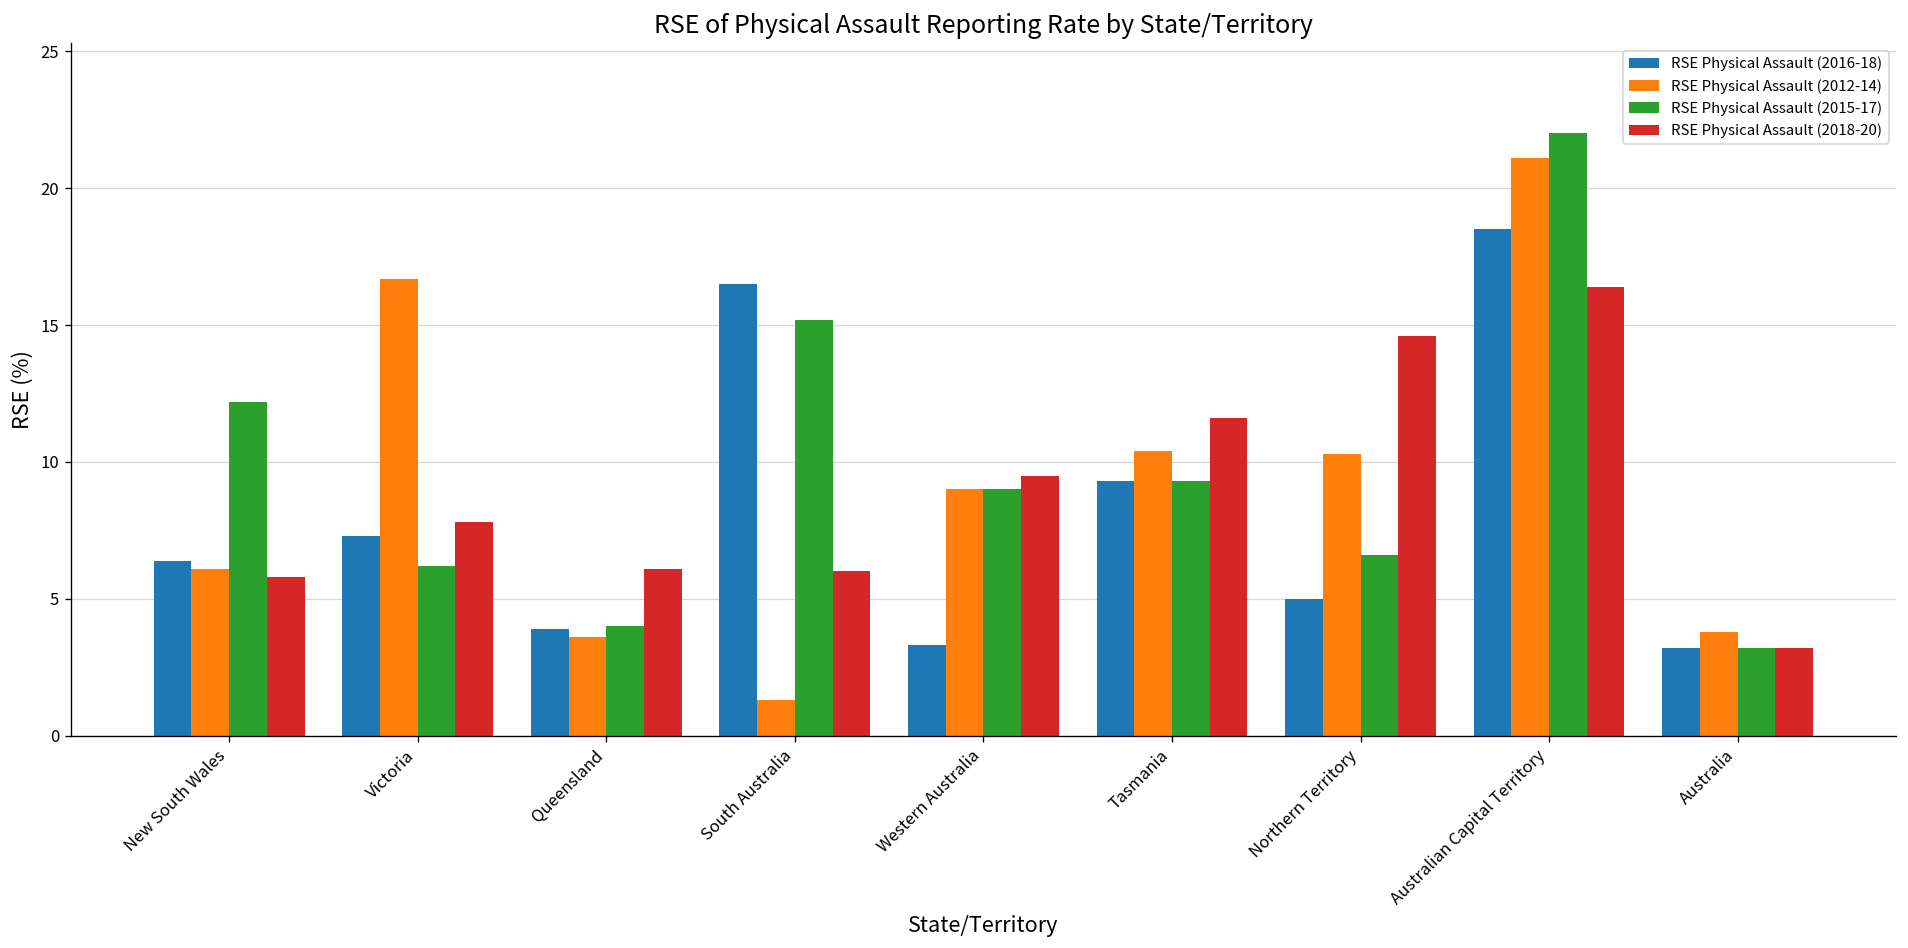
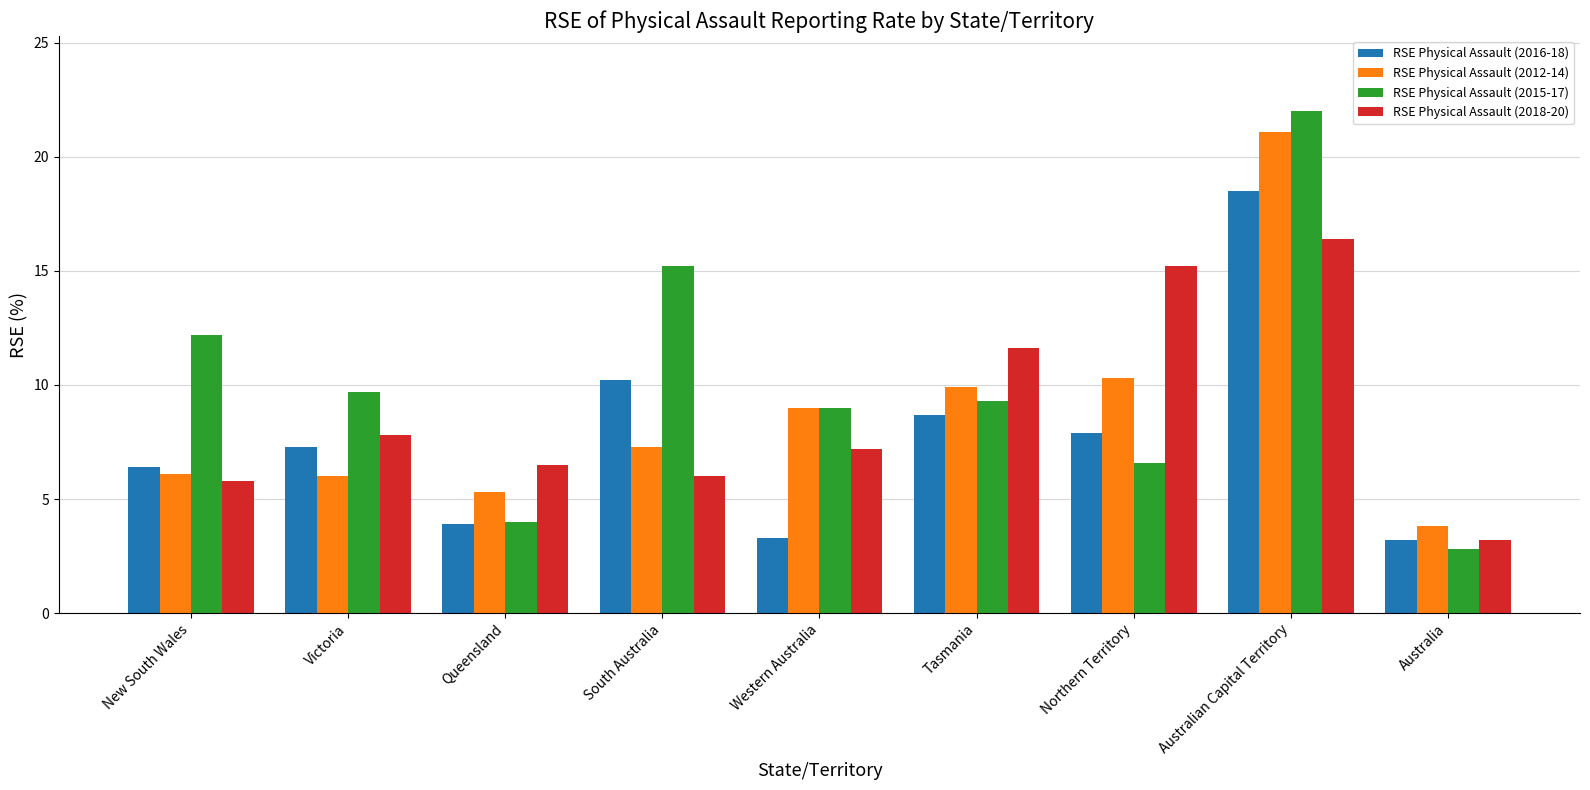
  {
    "RSE Physical Assault (2016-18)": {
      "New South Wales": 6.4,
      "Victoria": 7.3,
      "Queensland": 3.9,
-     "South Australia": 16.5,
+     "South Australia": 10.2,
      "Western Australia": 3.3,
-     "Tasmania": 9.3,
-     "Northern Territory": 5.0,
+     "Tasmania": 8.7,
+     "Northern Territory": 7.9,
      "Australian Capital Territory": 18.5,
      "Australia": 3.2
    },
    "RSE Physical Assault (2012-14)": {
      "New South Wales": 6.1,
-     "Victoria": 16.7,
-     "Queensland": 3.6,
-     "South Australia": 1.3,
+     "Victoria": 6.0,
+     "Queensland": 5.3,
+     "South Australia": 7.3,
      "Western Australia": 9.0,
-     "Tasmania": 10.4,
+     "Tasmania": 9.9,
      "Northern Territory": 10.3,
      "Australian Capital Territory": 21.1,
      "Australia": 3.8
    },
    "RSE Physical Assault (2015-17)": {
      "New South Wales": 12.2,
-     "Victoria": 6.2,
+     "Victoria": 9.7,
      "Queensland": 4.0,
      "South Australia": 15.2,
      "Western Australia": 9.0,
      "Tasmania": 9.3,
      "Northern Territory": 6.6,
      "Australian Capital Territory": 22.0,
-     "Australia": 3.2
+     "Australia": 2.8
    },
    "RSE Physical Assault (2018-20)": {
      "New South Wales": 5.8,
      "Victoria": 7.8,
-     "Queensland": 6.1,
+     "Queensland": 6.5,
      "South Australia": 6.0,
-     "Western Australia": 9.5,
+     "Western Australia": 7.2,
      "Tasmania": 11.6,
-     "Northern Territory": 14.6,
+     "Northern Territory": 15.2,
      "Australian Capital Territory": 16.4,
      "Australia": 3.2
    }
  }
